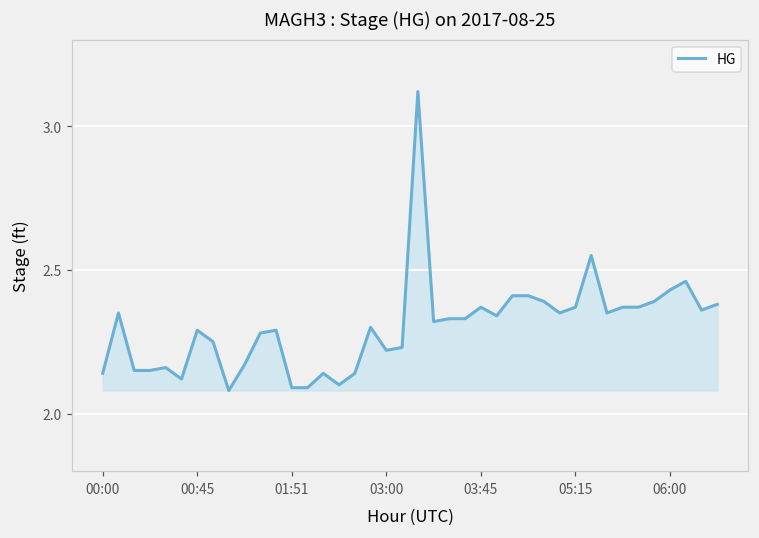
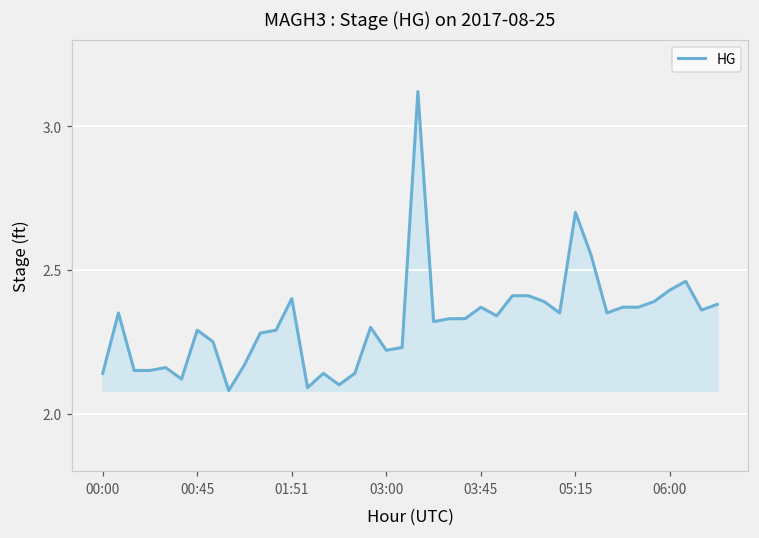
  {
    "00:00": 2.14,
    "00:45": 2.29,
-   "01:51": 2.09,
+   "01:51": 2.40,
    "03:00": 2.22,
    "03:45": 2.37,
-   "05:15": 2.37,
+   "05:15": 2.70,
    "06:00": 2.43
  }
